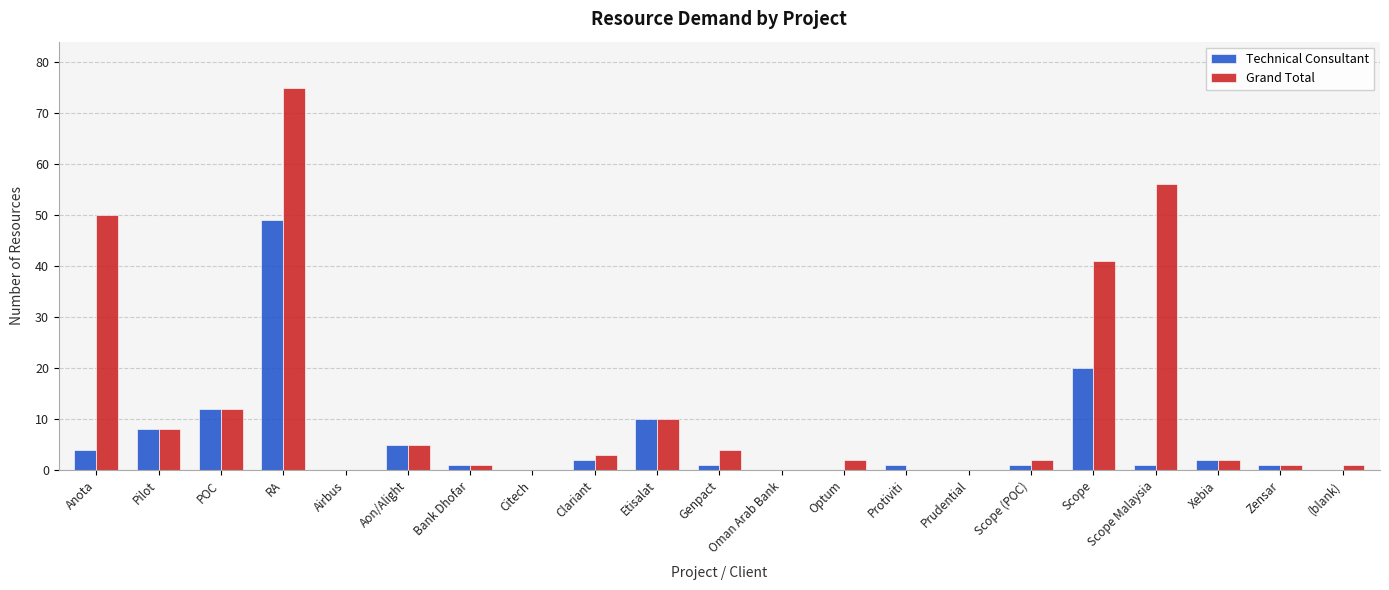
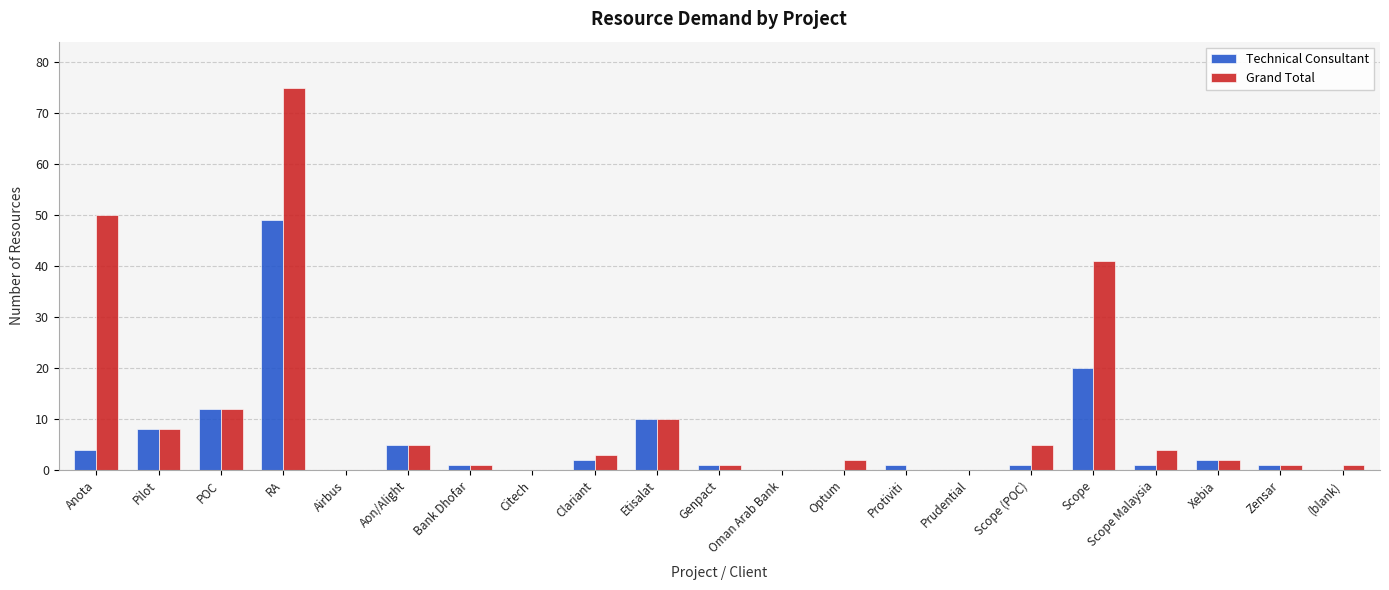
  {
    "Technical Consultant": {
      "Anota": 4,
      "Pilot": 8,
      "POC": 12,
      "RA": 49,
      "Airbus": 0,
      "Aon/Alight": 5,
      "Bank Dhofar": 1,
      "Citech": 0,
      "Clariant": 2,
      "Etisalat": 10,
      "Genpact": 1,
      "Oman Arab Bank": 0,
      "Optum": 0,
      "Protiviti": 1,
      "Prudential": 0,
      "Scope (POC)": 1,
      "Scope": 20,
      "Scope Malaysia": 1,
      "Xebia": 2,
      "Zensar": 1,
      "(blank)": 0
    },
    "Grand Total": {
      "Anota": 50,
      "Pilot": 8,
      "POC": 12,
      "RA": 75,
      "Airbus": 0,
      "Aon/Alight": 5,
      "Bank Dhofar": 1,
      "Citech": 0,
      "Clariant": 3,
      "Etisalat": 10,
-     "Genpact": 4,
+     "Genpact": 1,
      "Oman Arab Bank": 0,
      "Optum": 2,
      "Protiviti": 0,
      "Prudential": 0,
-     "Scope (POC)": 2,
+     "Scope (POC)": 5,
      "Scope": 41,
-     "Scope Malaysia": 56,
+     "Scope Malaysia": 4,
      "Xebia": 2,
      "Zensar": 1,
      "(blank)": 1
    }
  }
